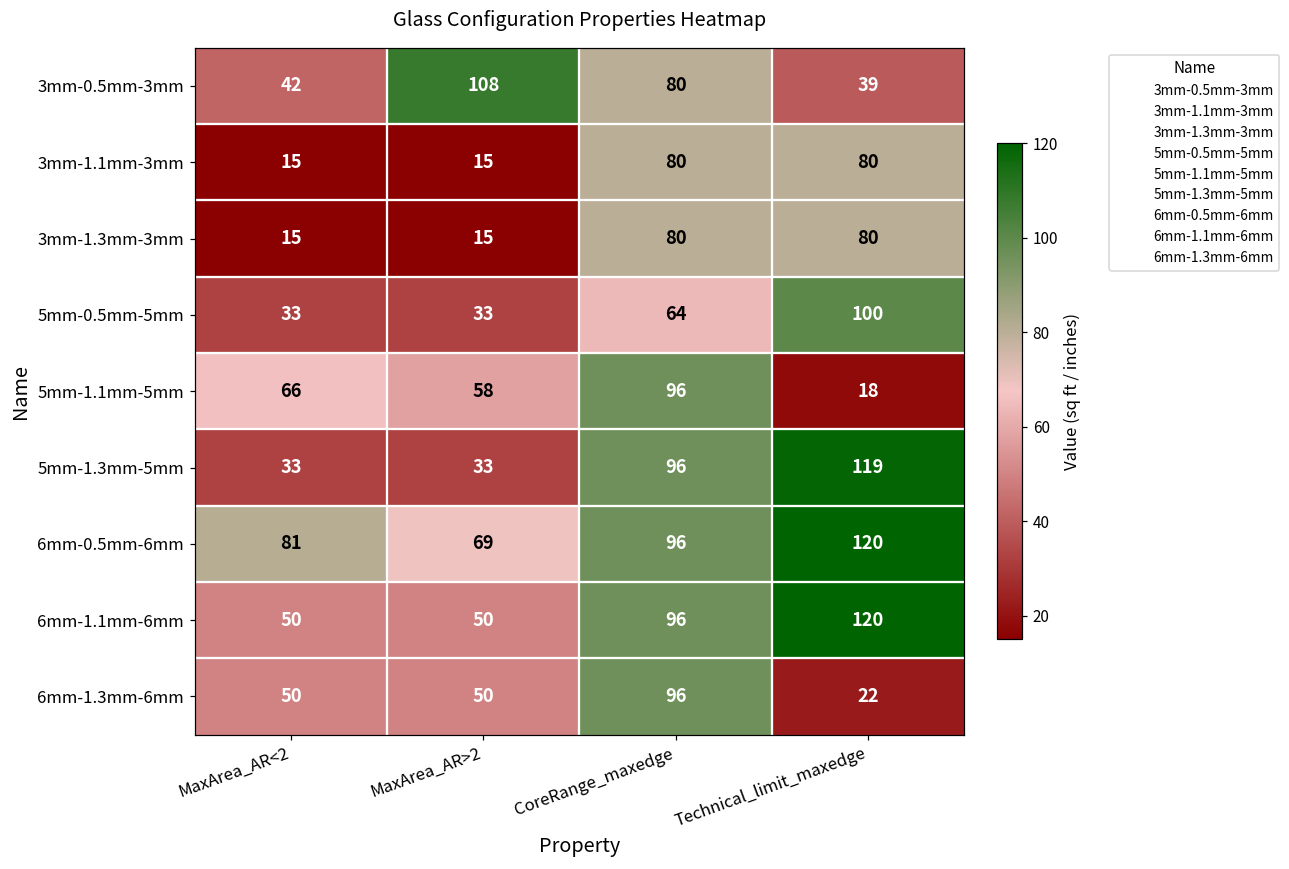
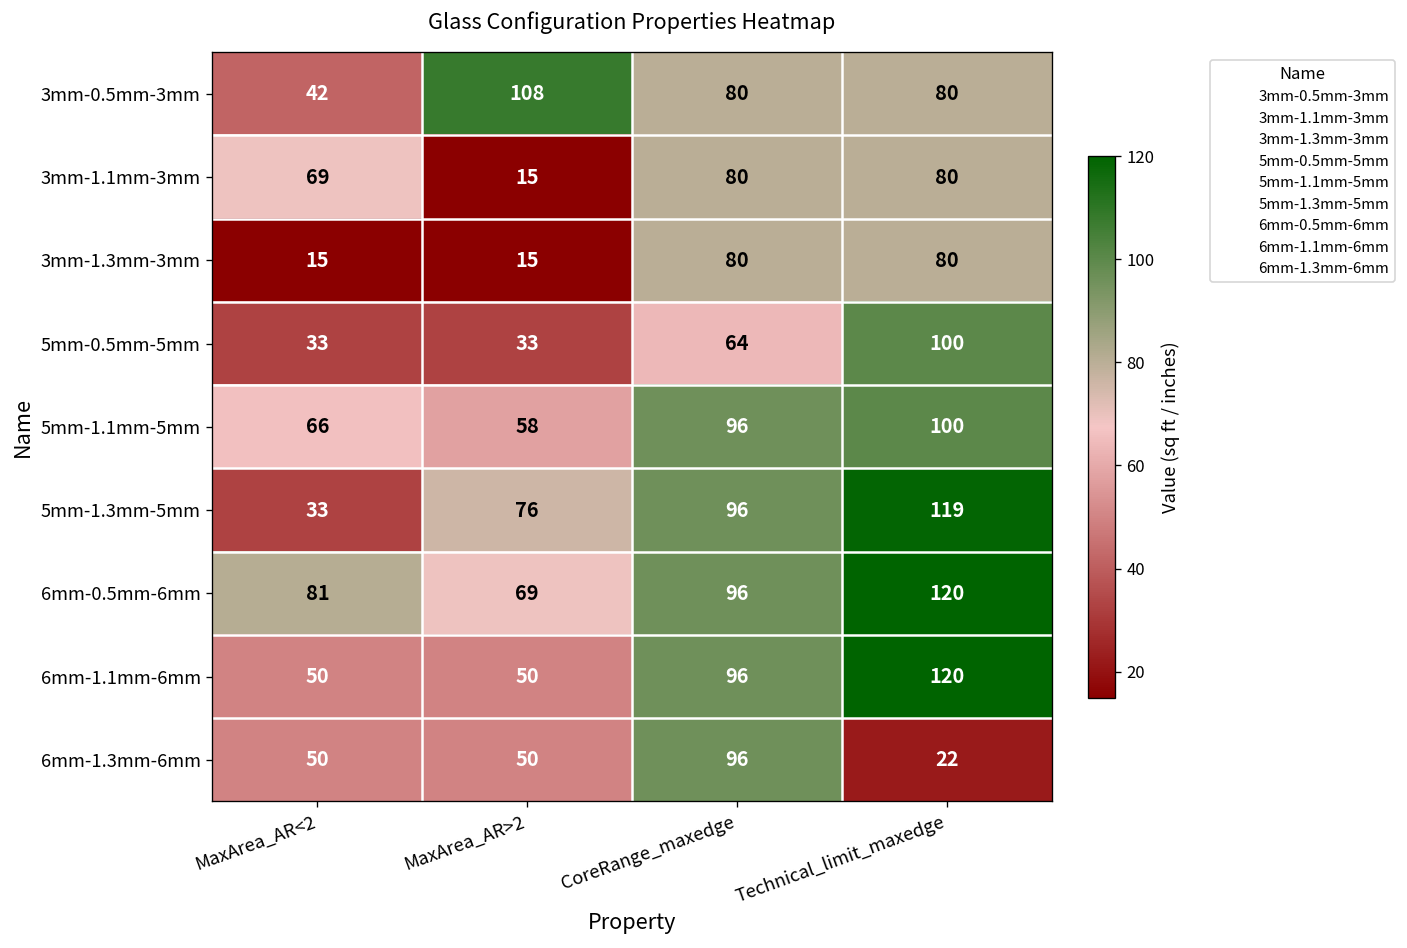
  {
    "3mm-0.5mm-3mm": {
      "MaxArea_AR<2": 42,
      "MaxArea_AR>2": 108,
      "CoreRange_maxedge": 80,
-     "Technical_limit_maxedge": 39
+     "Technical_limit_maxedge": 80
    },
    "3mm-1.1mm-3mm": {
-     "MaxArea_AR<2": 15,
+     "MaxArea_AR<2": 69,
      "MaxArea_AR>2": 15,
      "CoreRange_maxedge": 80,
      "Technical_limit_maxedge": 80
    },
    "3mm-1.3mm-3mm": {
      "MaxArea_AR<2": 15,
      "MaxArea_AR>2": 15,
      "CoreRange_maxedge": 80,
      "Technical_limit_maxedge": 80
    },
    "5mm-0.5mm-5mm": {
      "MaxArea_AR<2": 33,
      "MaxArea_AR>2": 33,
      "CoreRange_maxedge": 64,
      "Technical_limit_maxedge": 100
    },
    "5mm-1.1mm-5mm": {
      "MaxArea_AR<2": 66,
      "MaxArea_AR>2": 58,
      "CoreRange_maxedge": 96,
-     "Technical_limit_maxedge": 18
+     "Technical_limit_maxedge": 100
    },
    "5mm-1.3mm-5mm": {
      "MaxArea_AR<2": 33,
-     "MaxArea_AR>2": 33,
+     "MaxArea_AR>2": 76,
      "CoreRange_maxedge": 96,
      "Technical_limit_maxedge": 119
    },
    "6mm-0.5mm-6mm": {
      "MaxArea_AR<2": 81,
      "MaxArea_AR>2": 69,
      "CoreRange_maxedge": 96,
      "Technical_limit_maxedge": 120
    },
    "6mm-1.1mm-6mm": {
      "MaxArea_AR<2": 50,
      "MaxArea_AR>2": 50,
      "CoreRange_maxedge": 96,
      "Technical_limit_maxedge": 120
    },
    "6mm-1.3mm-6mm": {
      "MaxArea_AR<2": 50,
      "MaxArea_AR>2": 50,
      "CoreRange_maxedge": 96,
      "Technical_limit_maxedge": 22
    }
  }
